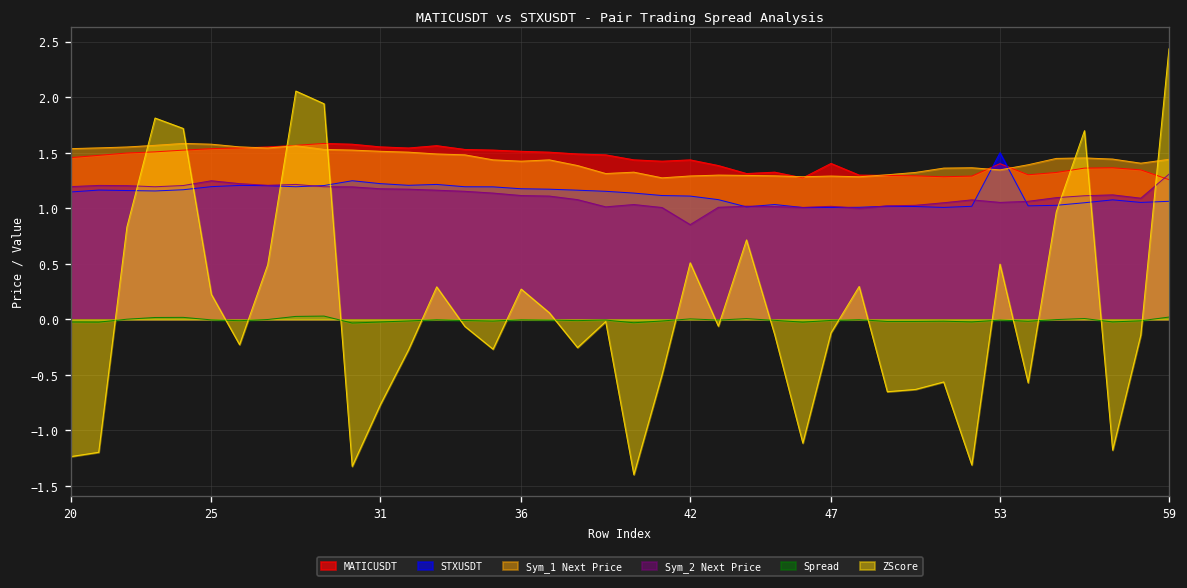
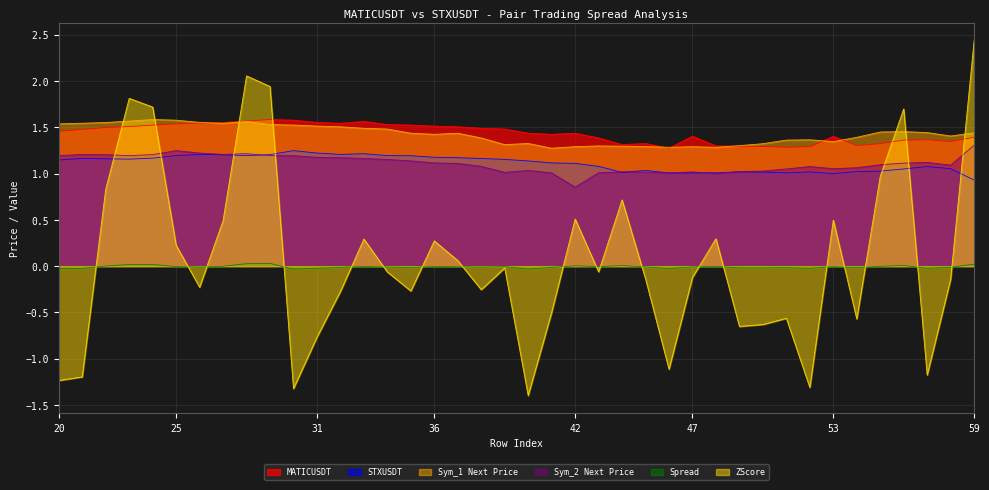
  {
    "MATICUSDT": {
      "42": 1.4,
      "47": 1.4,
      "53": 1.4,
-     "59": 1.3
+     "59": 1.4
    },
    "STXUSDT": {
      "42": 1.1,
-     "53": 1.5,
-     "59": 1.1
+     "53": 1.0,
+     "59": 0.9
    },
    "Sym_2 Next Price": {
      "42": 0.9,
      "53": 1.1,
      "59": 1.3
    }
  }
